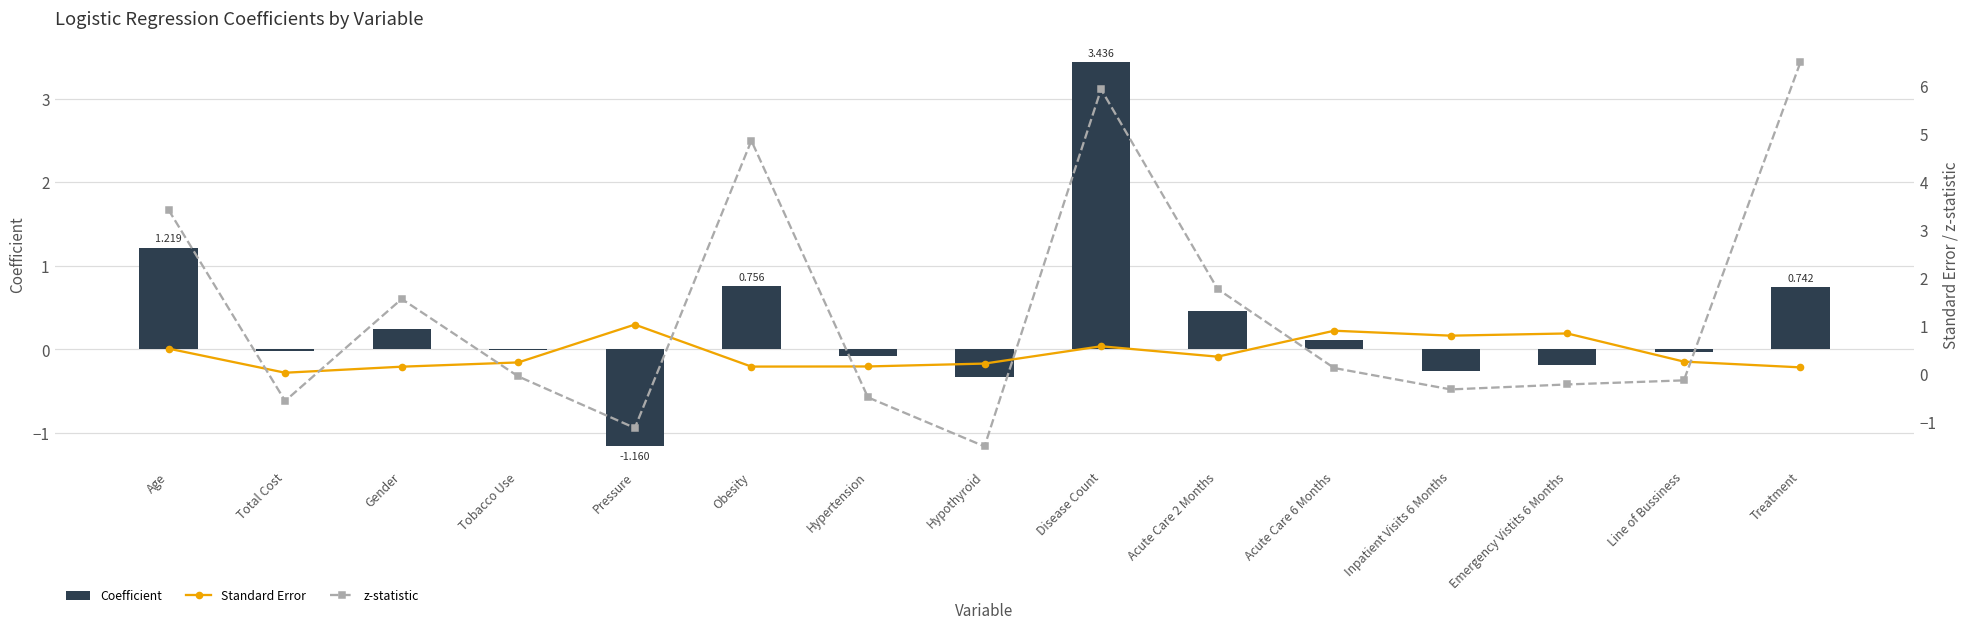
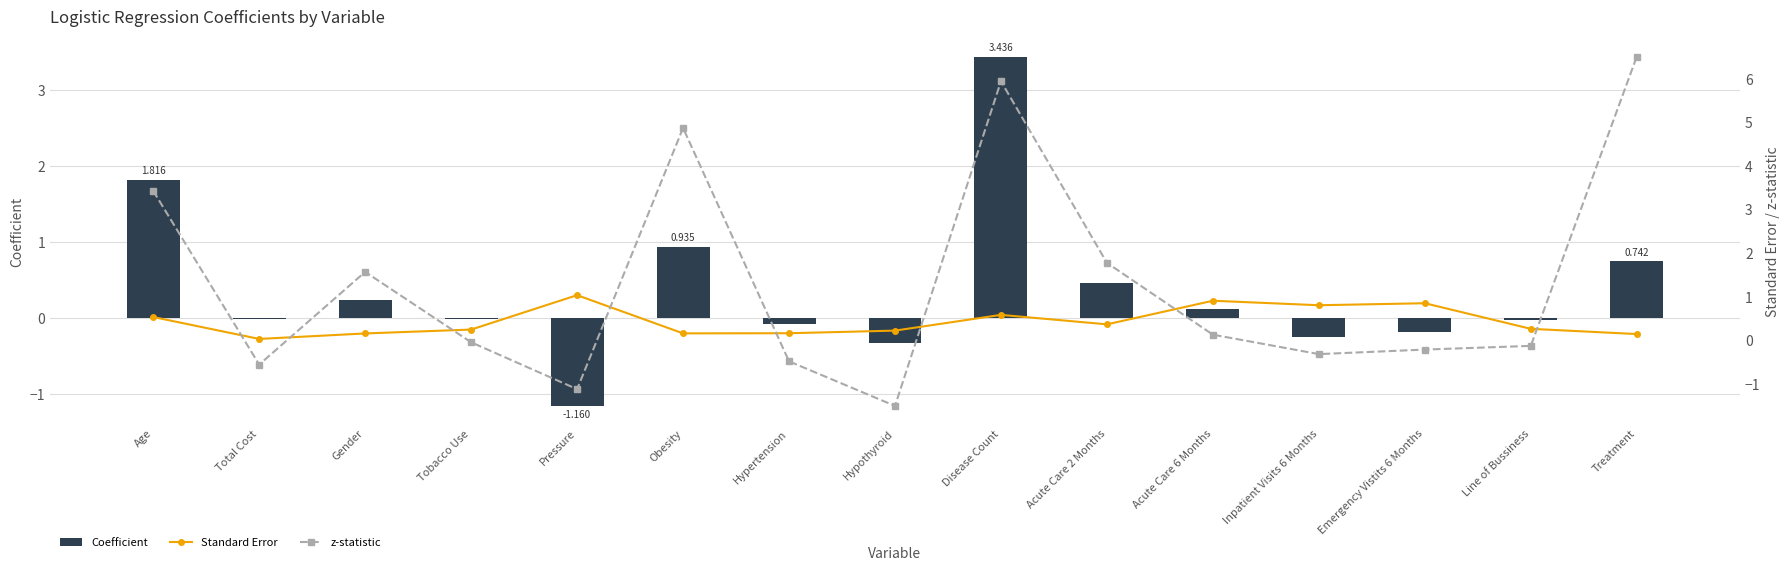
  {
    "Coefficient": {
-     "Age": 1.219,
+     "Age": 1.816,
      "Pressure": -1.160,
-     "Obesity": 0.756,
+     "Obesity": 0.935,
      "Disease Count": 3.436,
      "Treatment": 0.742
    }
  }
